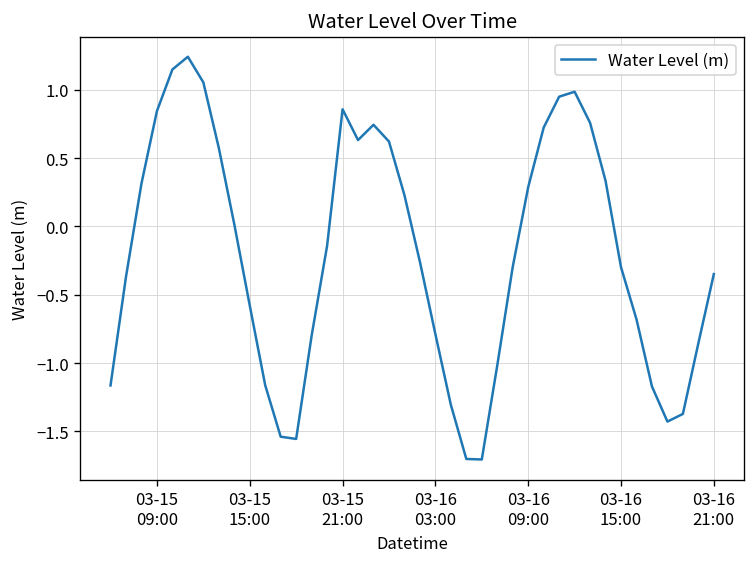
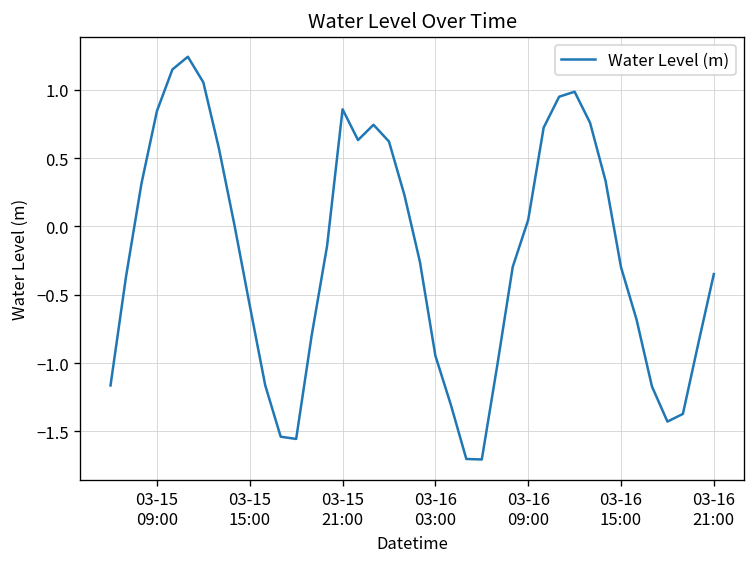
  {
    "03-15 09:00": 0.84,
    "03-15 15:00": -0.58,
    "03-15 21:00": 0.86,
-   "03-16 03:00": -0.79,
-   "03-16 09:00": 0.29,
+   "03-16 03:00": -0.95,
+   "03-16 09:00": 0.05,
    "03-16 15:00": -0.30,
    "03-16 21:00": -0.35
  }
